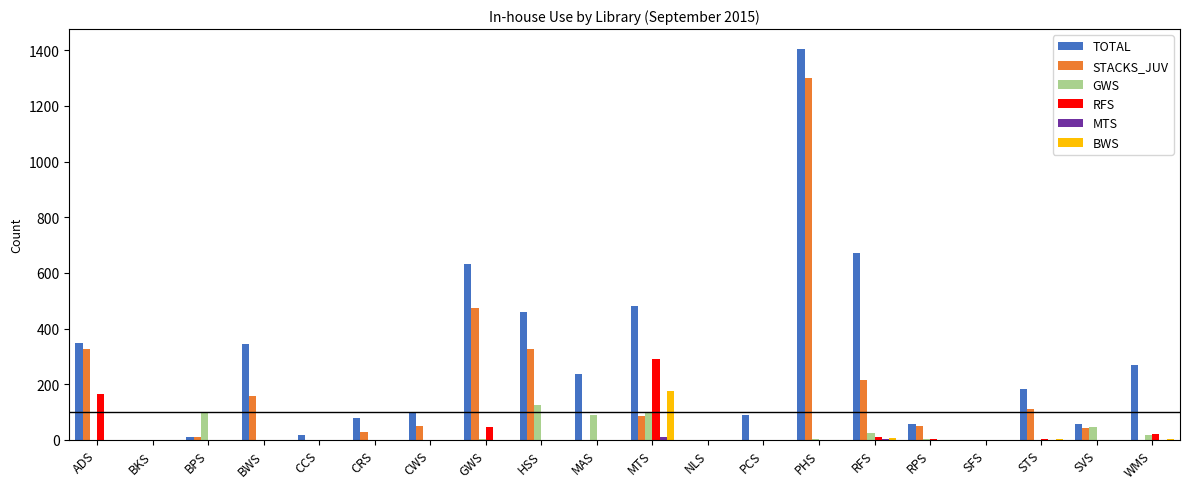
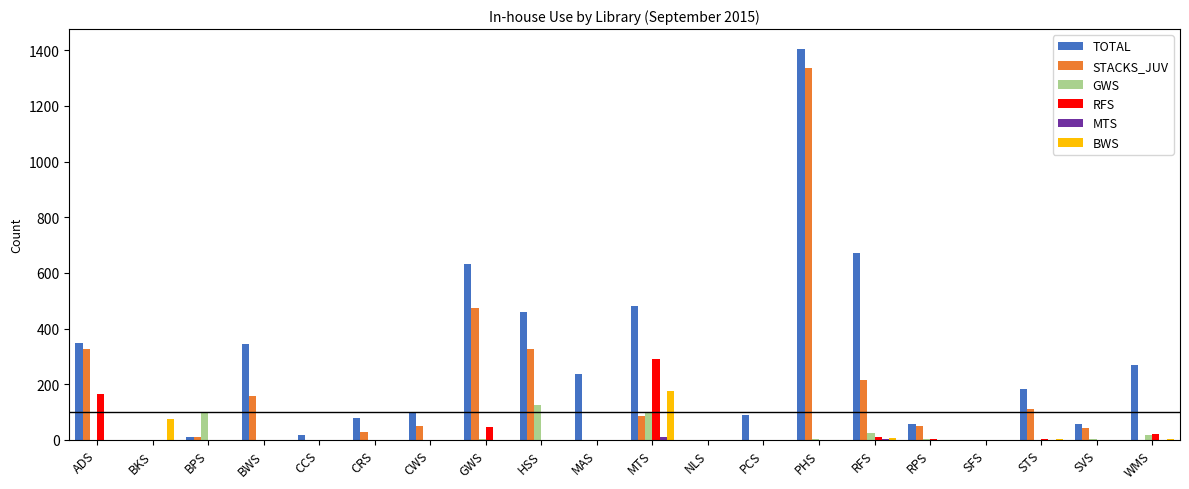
  {
    "TOTAL": {
      "ADS": 350,
      "BPS": 10,
      "BWS": 350,
      "CCS": 20,
      "CRS": 80,
      "CWS": 100,
      "GWS": 630,
      "HSS": 460,
      "MAS": 240,
      "MTS": 480,
      "PCS": 90,
      "PHS": 1410,
      "RFS": 670,
      "RPS": 60,
      "STS": 180,
      "SVS": 60,
      "WMS": 270
    },
    "STACKS_JUV": {
      "ADS": 330,
      "BPS": 10,
      "BWS": 160,
      "CCS": 0,
      "CRS": 30,
      "CWS": 50,
      "GWS": 470,
      "HSS": 330,
      "MAS": 0,
      "MTS": 90,
      "NLS": 0,
-     "PHS": 1300,
+     "PHS": 1340,
      "RFS": 210,
      "RPS": 50,
      "SFS": 0,
      "STS": 110,
      "SVS": 40,
      "WMS": 0
    },
    "GWS": {
      "ADS": 0,
      "BKS": 0,
      "BPS": 100,
      "CRS": 0,
      "HSS": 130,
-     "MAS": 90,
+     "MAS": 0,
      "MTS": 100,
      "NLS": 0,
      "PCS": 0,
      "RFS": 20,
      "SFS": 0,
      "STS": 0,
-     "SVS": 50,
+     "SVS": 0,
      "WMS": 20
    },
    "RFS": {
      "ADS": 170,
      "BKS": 0,
      "BPS": 0,
      "BWS": 0,
      "CCS": 0,
      "CRS": 0,
      "CWS": 0,
      "GWS": 50,
      "HSS": 0,
      "MAS": 0,
      "MTS": 290,
      "NLS": 0,
      "PCS": 0,
      "PHS": 0,
      "RFS": 10,
      "SFS": 0,
      "SVS": 0,
      "WMS": 20
    },
    "MTS": {
      "ADS": 0,
      "BKS": 0,
      "BPS": 0,
      "BWS": 0,
      "CCS": 0,
      "CRS": 0,
      "CWS": 0,
      "GWS": 0,
      "HSS": 0,
      "MAS": 0,
      "MTS": 10,
      "NLS": 0,
      "PCS": 0,
      "PHS": 0,
      "RPS": 0,
      "SFS": 0,
      "STS": 0,
      "SVS": 0,
      "WMS": 0
    },
    "BWS": {
      "ADS": 0,
-     "BKS": 0,
+     "BKS": 80,
      "BPS": 0,
      "BWS": 0,
      "CCS": 0,
      "CRS": 0,
      "CWS": 0,
      "GWS": 0,
      "HSS": 0,
      "MAS": 0,
      "MTS": 180,
      "NLS": 0,
      "PCS": 0,
      "PHS": 0,
      "RPS": 0,
      "SFS": 0,
      "SVS": 0
    }
  }
